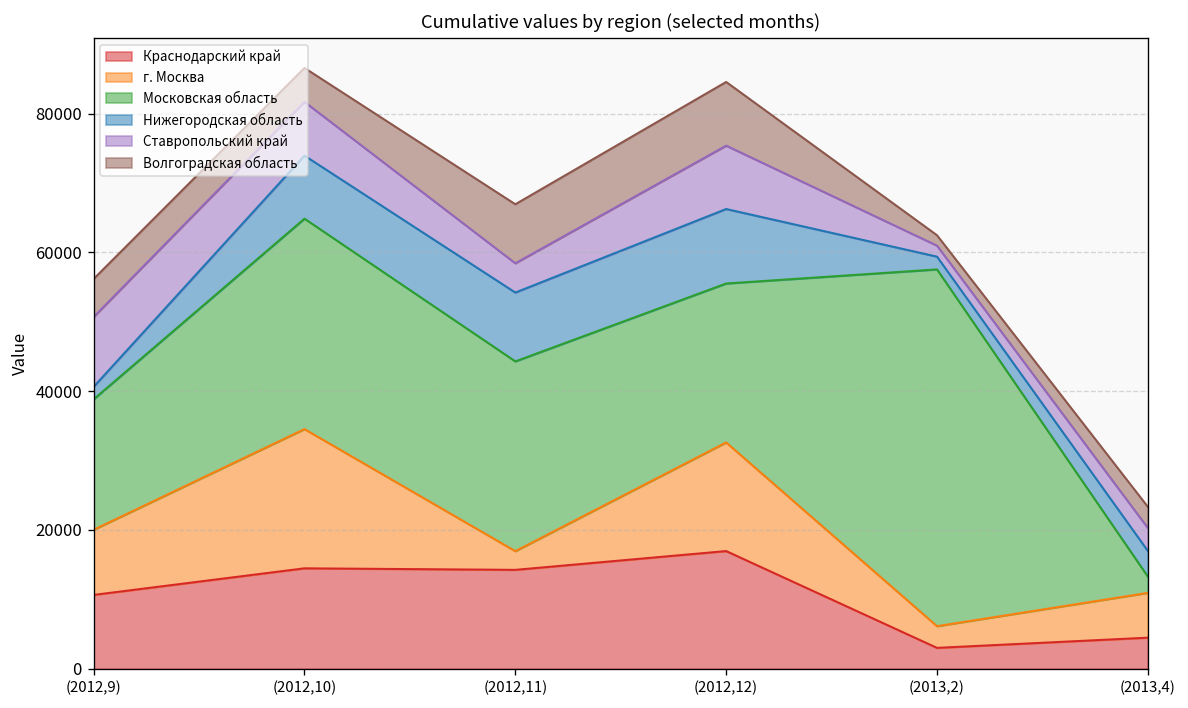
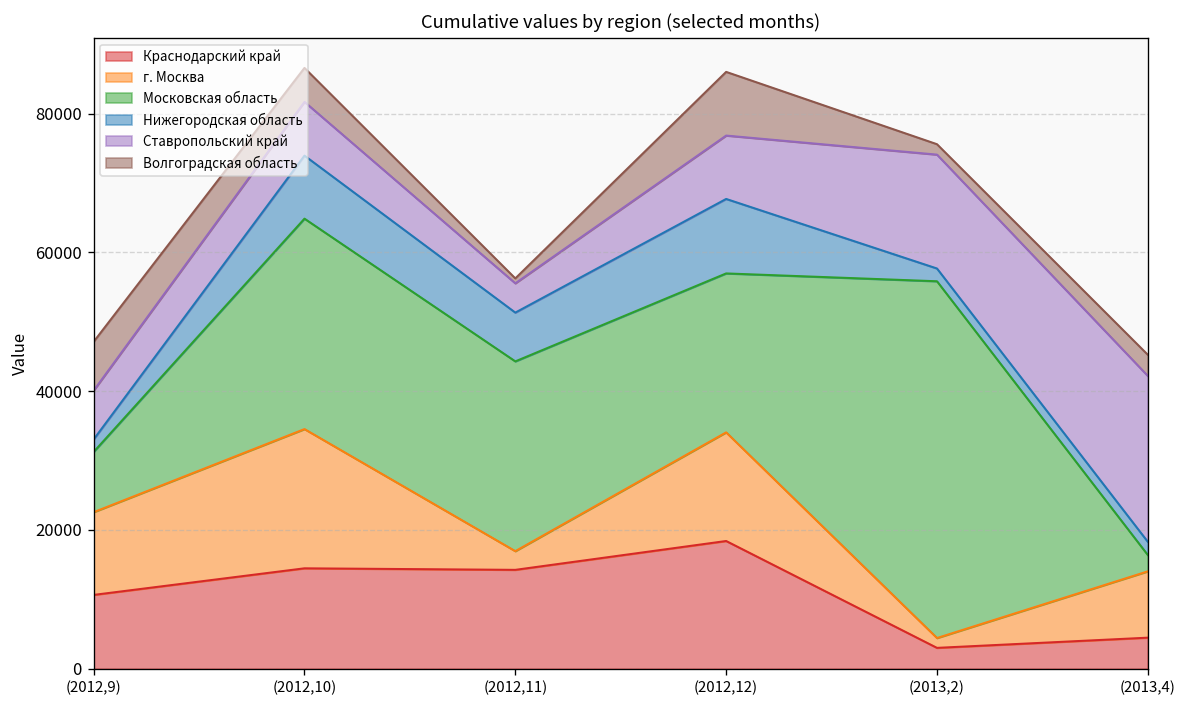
  {
    "Краснодарский край": {
      "(2012,9)": 11000,
      "(2012,10)": 14000,
      "(2012,11)": 14000,
-     "(2012,12)": 17000,
+     "(2012,12)": 18000,
      "(2013,2)": 3000,
      "(2013,4)": 4000
    },
    "г. Москва": {
-     "(2012,9)": 9000,
+     "(2012,9)": 12000,
      "(2012,10)": 20000,
      "(2012,11)": 3000,
      "(2012,12)": 16000,
-     "(2013,2)": 3000,
-     "(2013,4)": 6000
+     "(2013,2)": 1000,
+     "(2013,4)": 10000
    },
    "Московская область": {
-     "(2012,9)": 19000,
+     "(2012,9)": 9000,
      "(2012,10)": 30000,
      "(2012,11)": 27000,
      "(2012,12)": 23000,
      "(2013,2)": 51000,
      "(2013,4)": 2000
    },
    "Нижегородская область": {
      "(2012,9)": 2000,
-     "(2012,11)": 10000,
+     "(2012,11)": 7000,
      "(2012,12)": 11000,
      "(2013,2)": 2000,
-     "(2013,4)": 4000
+     "(2013,4)": 2000
    },
    "Ставропольский край": {
-     "(2012,9)": 10000,
+     "(2012,9)": 7000,
      "(2012,11)": 4000,
      "(2012,12)": 9000,
-     "(2013,2)": 2000,
-     "(2013,4)": 3000
+     "(2013,2)": 16000,
+     "(2013,4)": 24000
    },
    "Волгоградская область": {
-     "(2012,9)": 5000,
-     "(2012,11)": 9000,
+     "(2012,9)": 7000,
+     "(2012,11)": 1000,
      "(2012,12)": 9000,
      "(2013,2)": 2000,
      "(2013,4)": 3000
    }
  }
